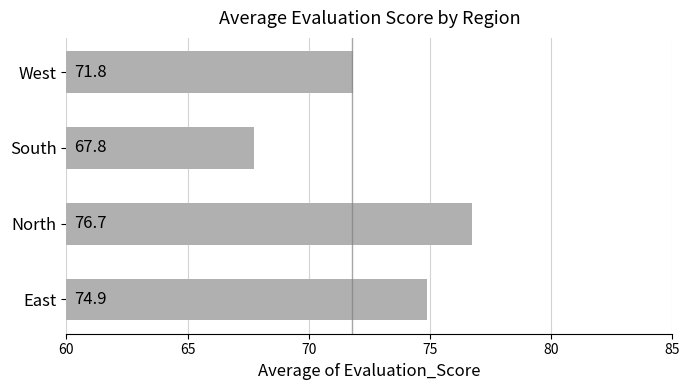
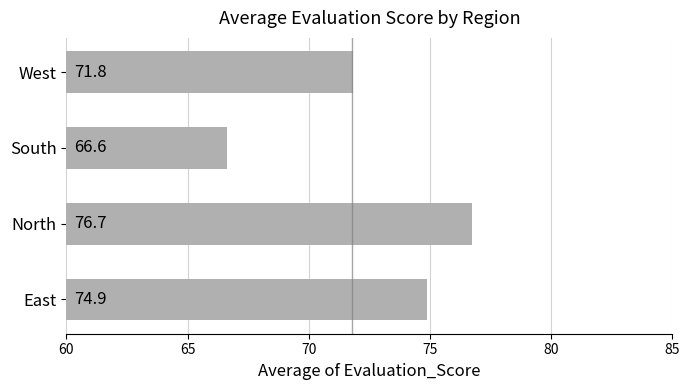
  {
    "West": 71.8,
-   "South": 67.8,
+   "South": 66.6,
    "North": 76.7,
    "East": 74.9
  }
